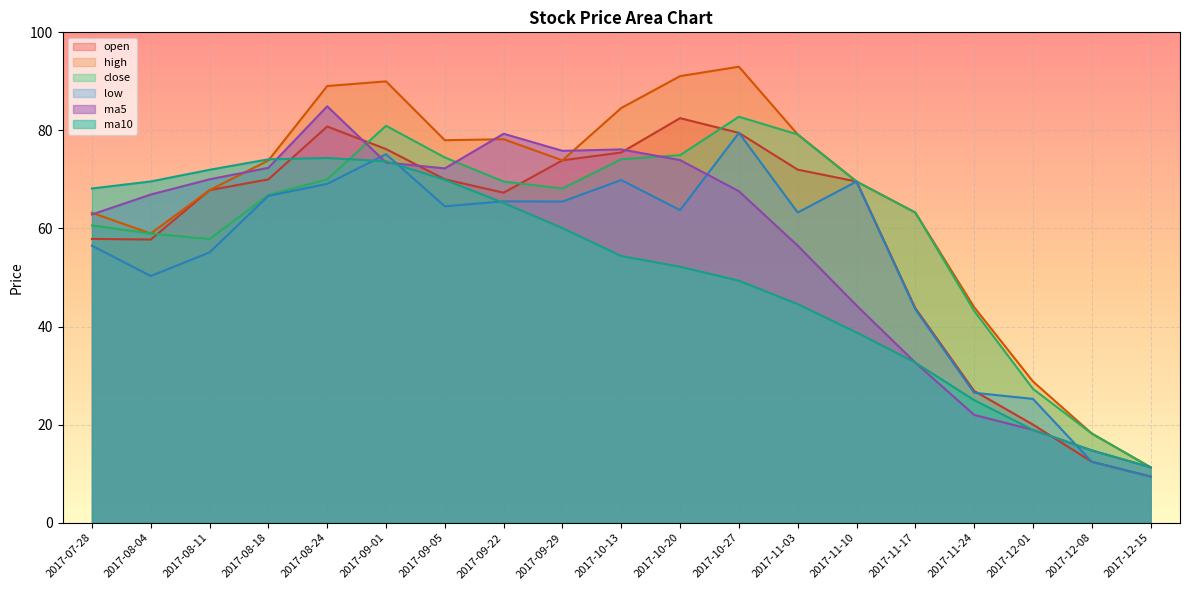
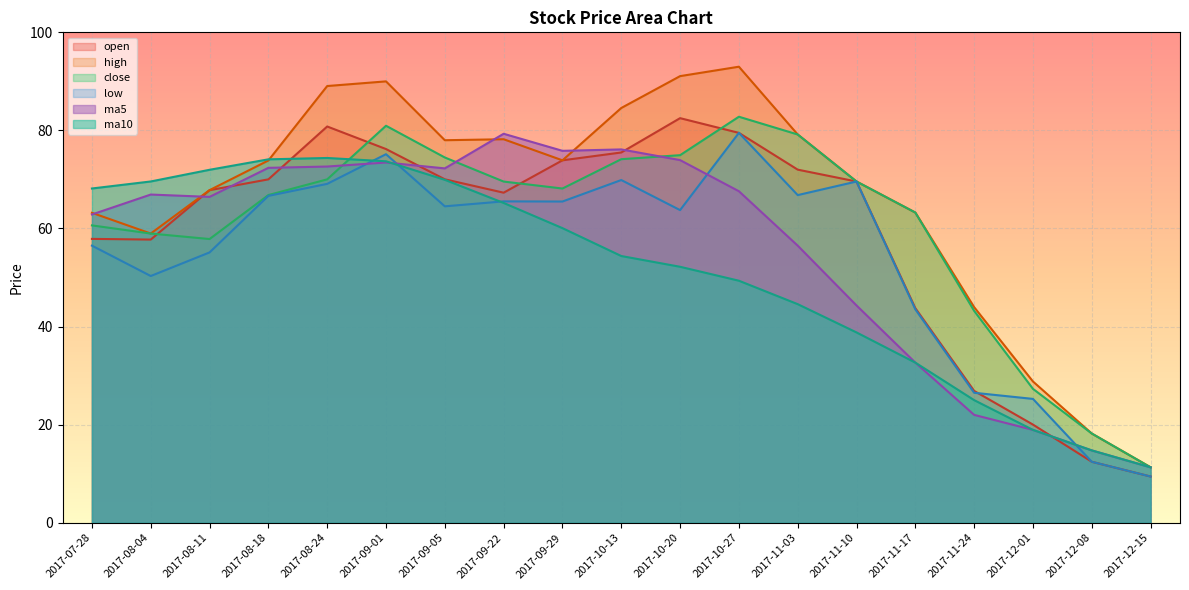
  {
    "low": {
      "2017-07-28": 57,
      "2017-08-04": 50,
      "2017-08-11": 55,
      "2017-08-24": 69,
      "2017-09-01": 75,
      "2017-09-05": 65,
      "2017-09-29": 66,
      "2017-10-13": 70,
      "2017-10-20": 64,
-     "2017-11-03": 63,
+     "2017-11-03": 67,
      "2017-12-01": 25
    },
    "ma5": {
      "2017-08-04": 67,
-     "2017-08-11": 70,
+     "2017-08-11": 66,
      "2017-08-18": 72,
-     "2017-08-24": 85,
+     "2017-08-24": 73,
      "2017-09-05": 72,
      "2017-09-22": 79,
      "2017-09-29": 76,
      "2017-10-13": 76,
      "2017-10-20": 74,
      "2017-10-27": 68,
      "2017-11-03": 57,
      "2017-11-10": 44,
      "2017-11-24": 22
    }
  }
